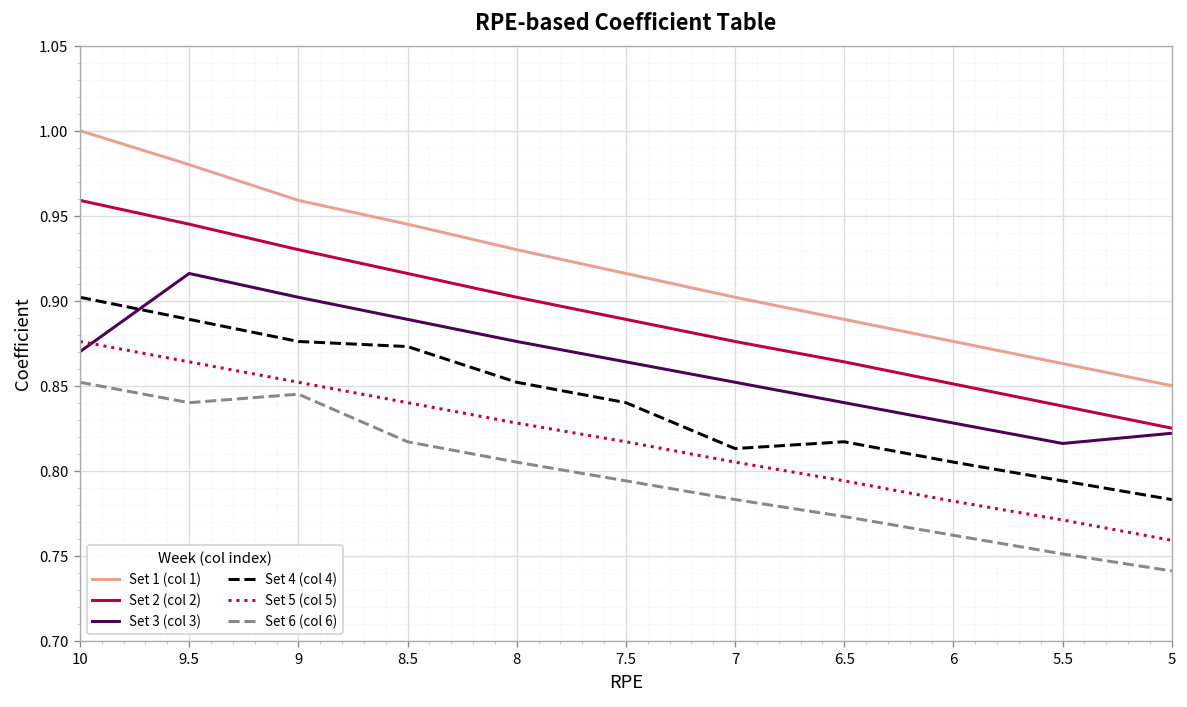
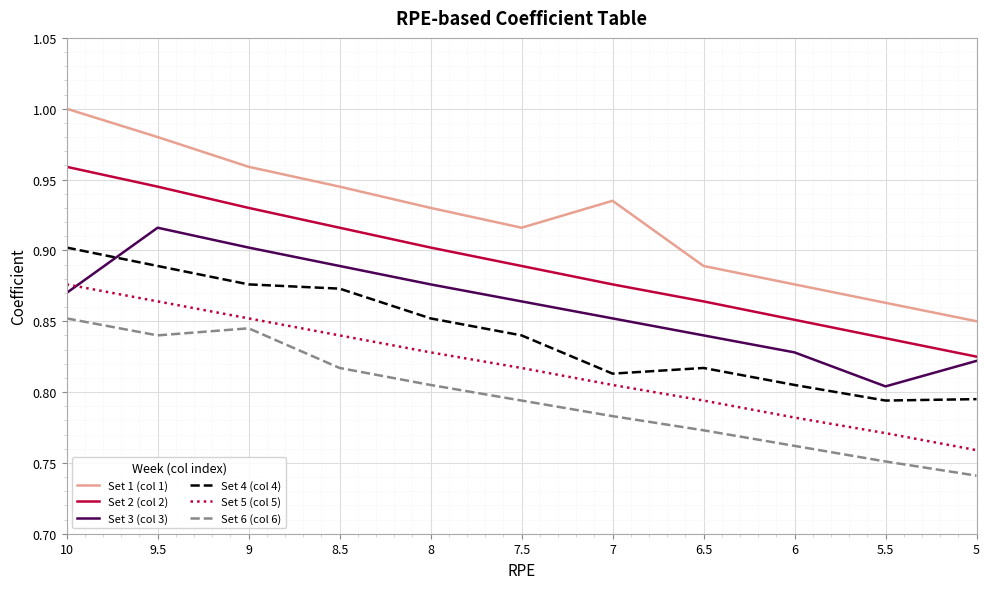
  {
    "Set 1 (col 1)": {
      "10": 1.000,
      "9.5": 0.980,
      "9": 0.959,
      "8.5": 0.945,
      "8": 0.930,
      "7.5": 0.916,
-     "7": 0.902,
+     "7": 0.935,
      "6.5": 0.889,
      "6": 0.876,
      "5.5": 0.863,
      "5": 0.850
    },
    "Set 3 (col 3)": {
      "10": 0.870,
      "9.5": 0.916,
      "9": 0.902,
      "8.5": 0.889,
      "8": 0.876,
      "7.5": 0.864,
      "7": 0.852,
      "6.5": 0.840,
      "6": 0.828,
-     "5.5": 0.816,
+     "5.5": 0.804,
      "5": 0.822
    },
    "Set 4 (col 4)": {
      "10": 0.902,
      "9.5": 0.889,
      "9": 0.876,
      "8.5": 0.873,
      "8": 0.852,
      "7.5": 0.840,
      "7": 0.813,
      "6.5": 0.817,
      "6": 0.805,
      "5.5": 0.794,
-     "5": 0.783
+     "5": 0.795
    },
    "Set 6 (col 6)": {
      "10": 0.852,
      "9.5": 0.840,
      "9": 0.845,
      "8.5": 0.817,
      "8": 0.805,
      "7.5": 0.794,
      "7": 0.783,
      "6.5": 0.773,
      "6": 0.762,
      "5.5": 0.751,
      "5": 0.741
    }
  }
